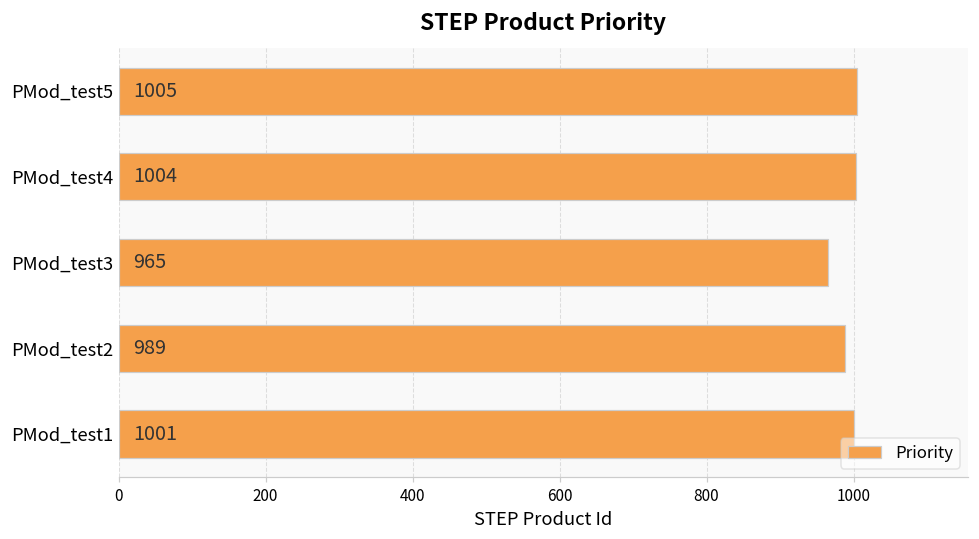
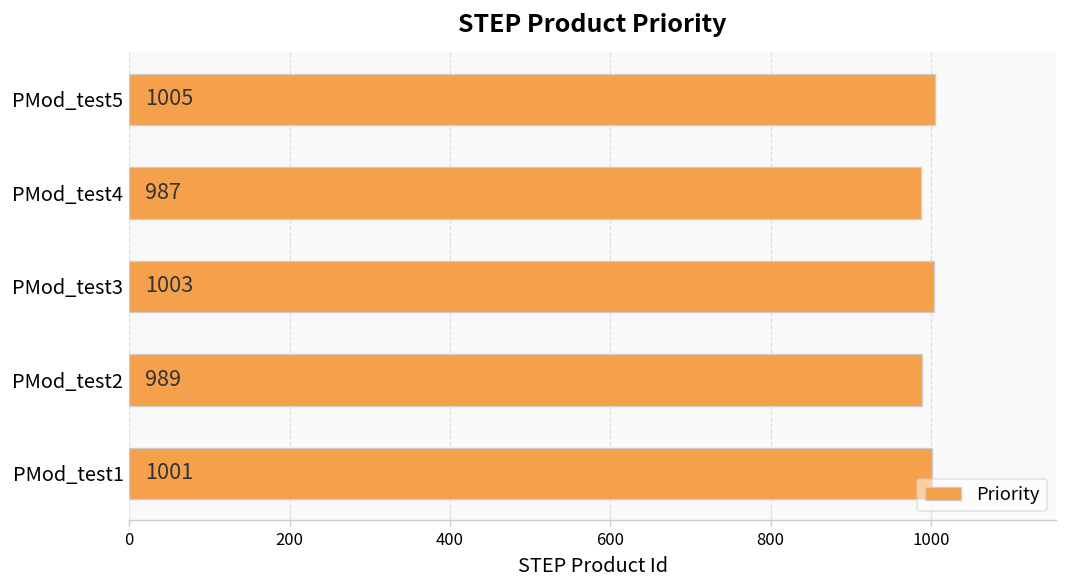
  {
    "PMod_test5": 1005,
-   "PMod_test4": 1004,
-   "PMod_test3": 965,
+   "PMod_test4": 987,
+   "PMod_test3": 1003,
    "PMod_test2": 989,
    "PMod_test1": 1001
  }
